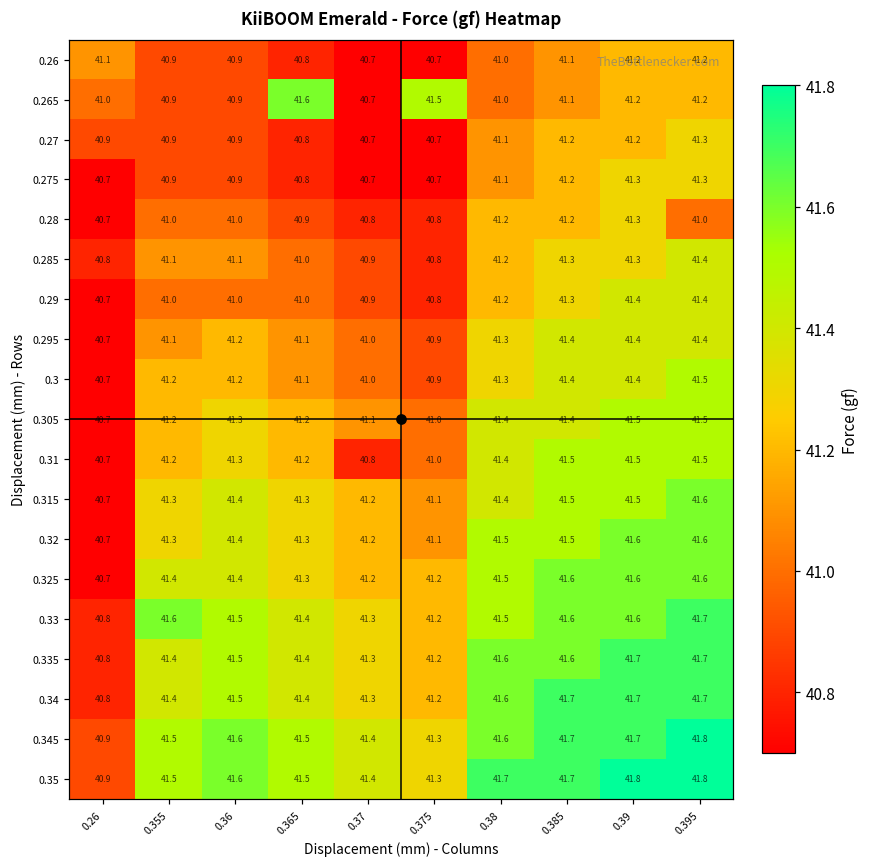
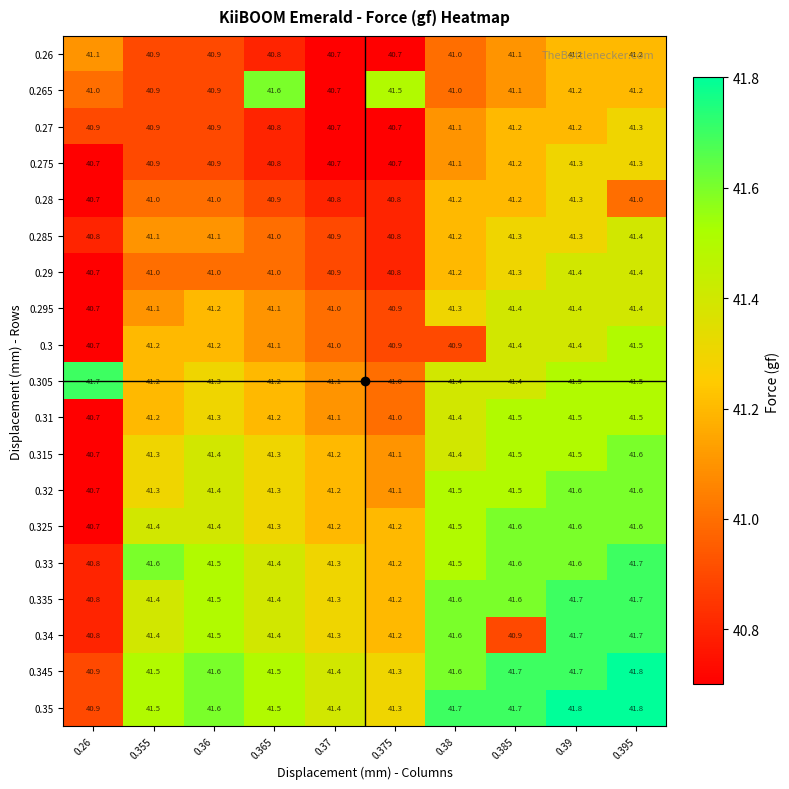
  {
    "0.26": {
      "0.26": 41.1,
      "0.355": 40.9,
      "0.36": 40.9,
      "0.365": 40.8,
      "0.37": 40.7,
      "0.375": 40.7,
      "0.38": 41.0,
      "0.385": 41.1
    },
    "0.265": {
      "0.26": 41.0,
      "0.355": 40.9,
      "0.36": 40.9,
      "0.365": 41.6,
      "0.37": 40.7,
      "0.375": 41.5,
      "0.38": 41.0,
      "0.385": 41.1,
      "0.39": 41.2,
      "0.395": 41.2
    },
    "0.27": {
      "0.26": 40.9,
      "0.355": 40.9,
      "0.36": 40.9,
      "0.365": 40.8,
      "0.37": 40.7,
      "0.375": 40.7,
      "0.38": 41.1,
      "0.385": 41.2,
      "0.39": 41.2,
      "0.395": 41.3
    },
    "0.275": {
      "0.26": 40.7,
      "0.355": 40.9,
      "0.36": 40.9,
      "0.365": 40.8,
      "0.37": 40.7,
      "0.375": 40.7,
      "0.38": 41.1,
      "0.385": 41.2,
      "0.39": 41.3,
      "0.395": 41.3
    },
    "0.28": {
      "0.26": 40.7,
      "0.355": 41.0,
      "0.36": 41.0,
      "0.365": 40.9,
      "0.37": 40.8,
      "0.375": 40.8,
      "0.38": 41.2,
      "0.385": 41.2,
      "0.39": 41.3,
      "0.395": 41.0
    },
    "0.285": {
      "0.26": 40.8,
      "0.355": 41.1,
      "0.36": 41.1,
      "0.365": 41.0,
      "0.37": 40.9,
      "0.375": 40.8,
      "0.38": 41.2,
      "0.385": 41.3,
      "0.39": 41.3,
      "0.395": 41.4
    },
    "0.29": {
      "0.26": 40.7,
      "0.355": 41.0,
      "0.36": 41.0,
      "0.365": 41.0,
      "0.37": 40.9,
      "0.375": 40.8,
      "0.38": 41.2,
      "0.385": 41.3,
      "0.39": 41.4,
      "0.395": 41.4
    },
    "0.295": {
      "0.26": 40.7,
      "0.355": 41.1,
      "0.36": 41.2,
      "0.365": 41.1,
      "0.37": 41.0,
      "0.375": 40.9,
      "0.38": 41.3,
      "0.385": 41.4,
      "0.39": 41.4,
      "0.395": 41.4
    },
    "0.3": {
      "0.26": 40.7,
      "0.355": 41.2,
      "0.36": 41.2,
      "0.365": 41.1,
      "0.37": 41.0,
      "0.375": 40.9,
-     "0.38": 41.3,
+     "0.38": 40.9,
      "0.385": 41.4,
      "0.39": 41.4,
      "0.395": 41.5
    },
    "0.305": {
-     "0.26": 40.7,
+     "0.26": 41.7,
      "0.355": 41.2,
      "0.36": 41.3,
      "0.365": 41.2,
      "0.37": 41.1,
      "0.375": 41.0,
      "0.38": 41.4,
      "0.385": 41.4,
      "0.39": 41.5,
      "0.395": 41.5
    },
    "0.31": {
      "0.26": 40.7,
      "0.355": 41.2,
      "0.36": 41.3,
      "0.365": 41.2,
-     "0.37": 40.8,
+     "0.37": 41.1,
      "0.375": 41.0,
      "0.38": 41.4,
      "0.385": 41.5,
      "0.39": 41.5,
      "0.395": 41.5
    },
    "0.315": {
      "0.26": 40.7,
      "0.355": 41.3,
      "0.36": 41.4,
      "0.365": 41.3,
      "0.37": 41.2,
      "0.375": 41.1,
      "0.38": 41.4,
      "0.385": 41.5,
      "0.39": 41.5,
      "0.395": 41.6
    },
    "0.32": {
      "0.26": 40.7,
      "0.355": 41.3,
      "0.36": 41.4,
      "0.365": 41.3,
      "0.37": 41.2,
      "0.375": 41.1,
      "0.38": 41.5,
      "0.385": 41.5,
      "0.39": 41.6,
      "0.395": 41.6
    },
    "0.325": {
      "0.26": 40.7,
      "0.355": 41.4,
      "0.36": 41.4,
      "0.365": 41.3,
      "0.37": 41.2,
      "0.375": 41.2,
      "0.38": 41.5,
      "0.385": 41.6,
      "0.39": 41.6,
      "0.395": 41.6
    },
    "0.33": {
      "0.26": 40.8,
      "0.355": 41.6,
      "0.36": 41.5,
      "0.365": 41.4,
      "0.37": 41.3,
      "0.375": 41.2,
      "0.38": 41.5,
      "0.385": 41.6,
      "0.39": 41.6,
      "0.395": 41.7
    },
    "0.335": {
      "0.26": 40.8,
      "0.355": 41.4,
      "0.36": 41.5,
      "0.365": 41.4,
      "0.37": 41.3,
      "0.375": 41.2,
      "0.38": 41.6,
      "0.385": 41.6,
      "0.39": 41.7,
      "0.395": 41.7
    },
    "0.34": {
      "0.26": 40.8,
      "0.355": 41.4,
      "0.36": 41.5,
      "0.365": 41.4,
      "0.37": 41.3,
      "0.375": 41.2,
      "0.38": 41.6,
-     "0.385": 41.7,
+     "0.385": 40.9,
      "0.39": 41.7,
      "0.395": 41.7
    },
    "0.345": {
      "0.26": 40.9,
      "0.355": 41.5,
      "0.36": 41.6,
      "0.365": 41.5,
      "0.37": 41.4,
      "0.375": 41.3,
      "0.38": 41.6,
      "0.385": 41.7,
      "0.39": 41.7,
      "0.395": 41.8
    },
    "0.35": {
      "0.26": 40.9,
      "0.355": 41.5,
      "0.36": 41.6,
      "0.365": 41.5,
      "0.37": 41.4,
      "0.375": 41.3,
      "0.38": 41.7,
      "0.385": 41.7,
      "0.39": 41.8,
      "0.395": 41.8
    }
  }
